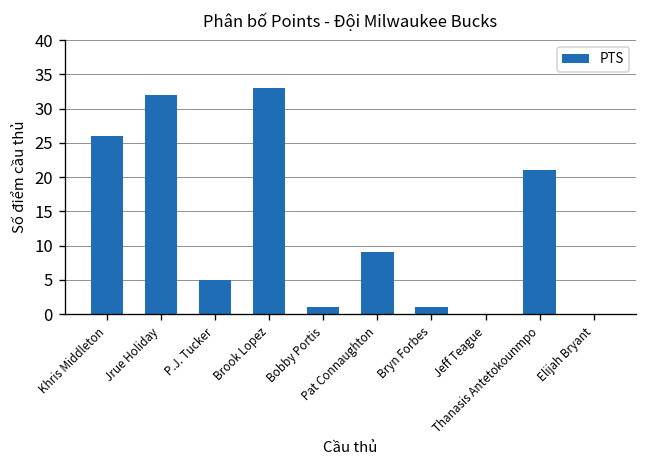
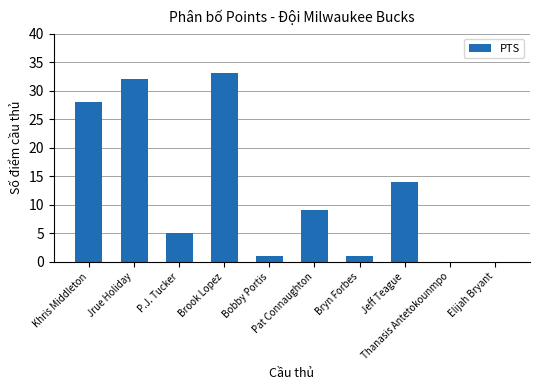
  {
-   "Khris Middleton": 26,
+   "Khris Middleton": 28,
    "Jrue Holiday": 32,
    "P.J. Tucker": 5,
    "Brook Lopez": 33,
    "Bobby Portis": 1,
    "Pat Connaughton": 9,
    "Bryn Forbes": 1,
-   "Jeff Teague": 0,
-   "Thanasis Antetokounmpo": 21,
+   "Jeff Teague": 14,
+   "Thanasis Antetokounmpo": 0,
    "Elijah Bryant": 0
  }
